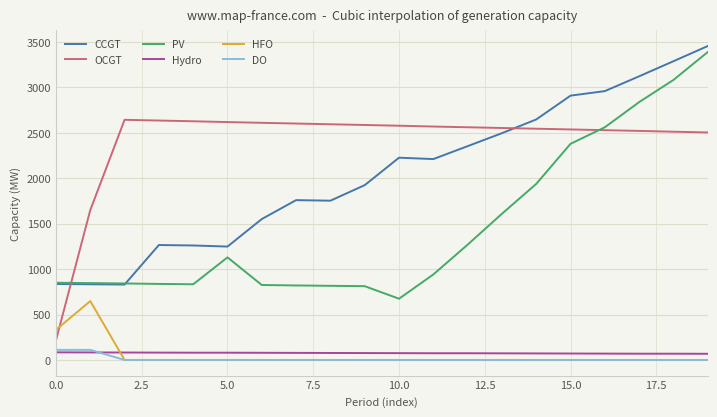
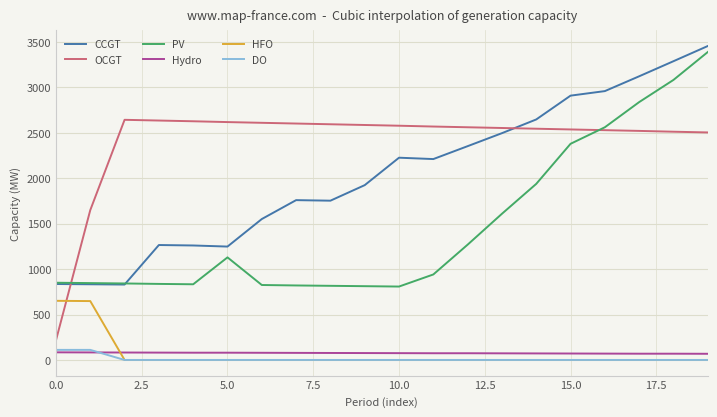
  {
    "CCGT": {
      "5.0": 1200,
      "10.0": 2200,
      "15.0": 2900
    },
    "PV": {
      "5.0": 1100,
-     "10.0": 700,
+     "10.0": 800,
      "15.0": 2400
    },
    "HFO": {
-     "0.0": 300
+     "0.0": 700
    }
  }
